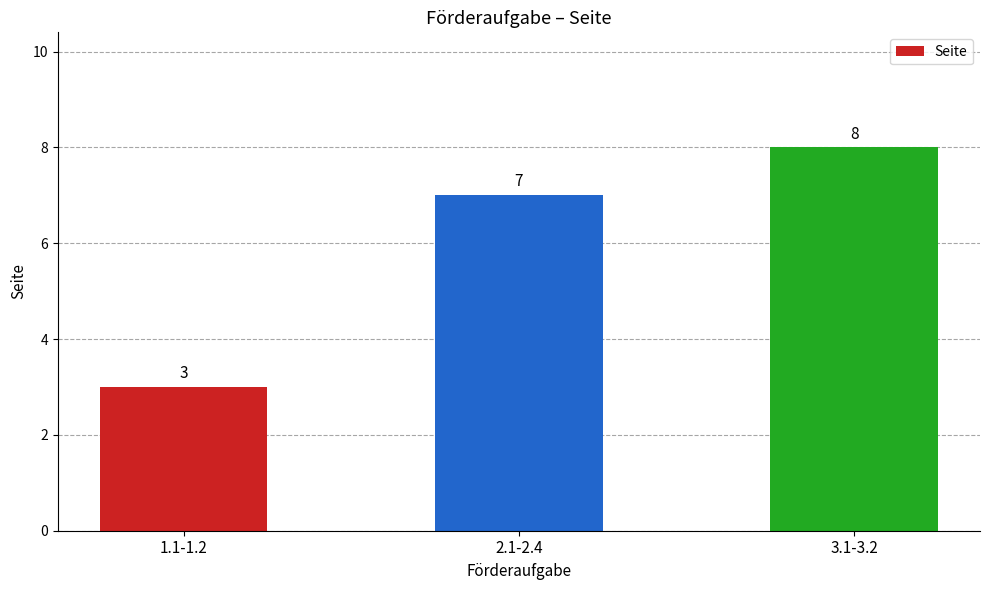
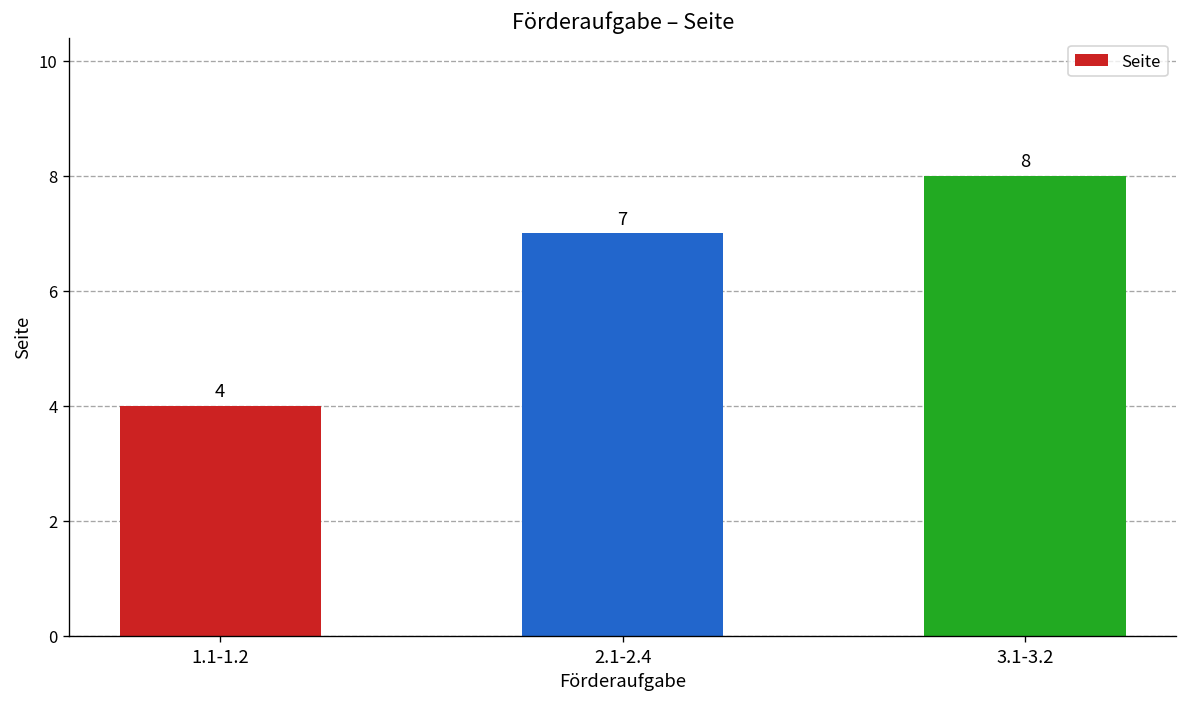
  {
-   "1.1-1.2": 3,
+   "1.1-1.2": 4,
    "2.1-2.4": 7,
    "3.1-3.2": 8
  }
